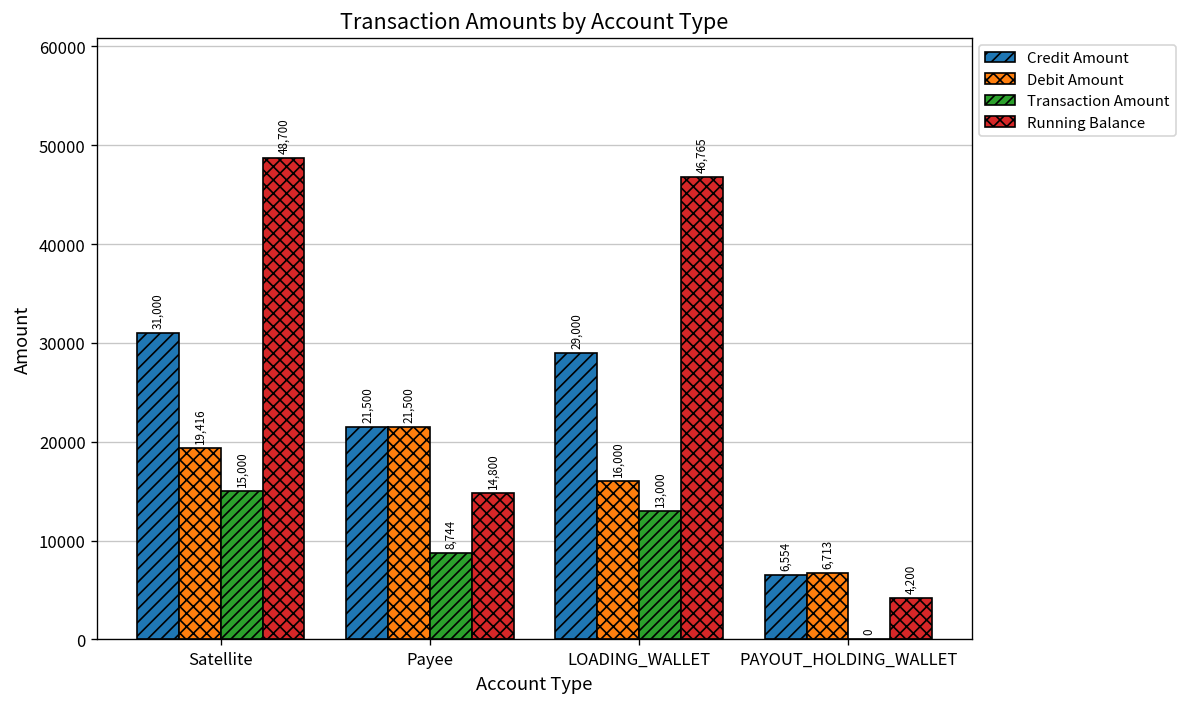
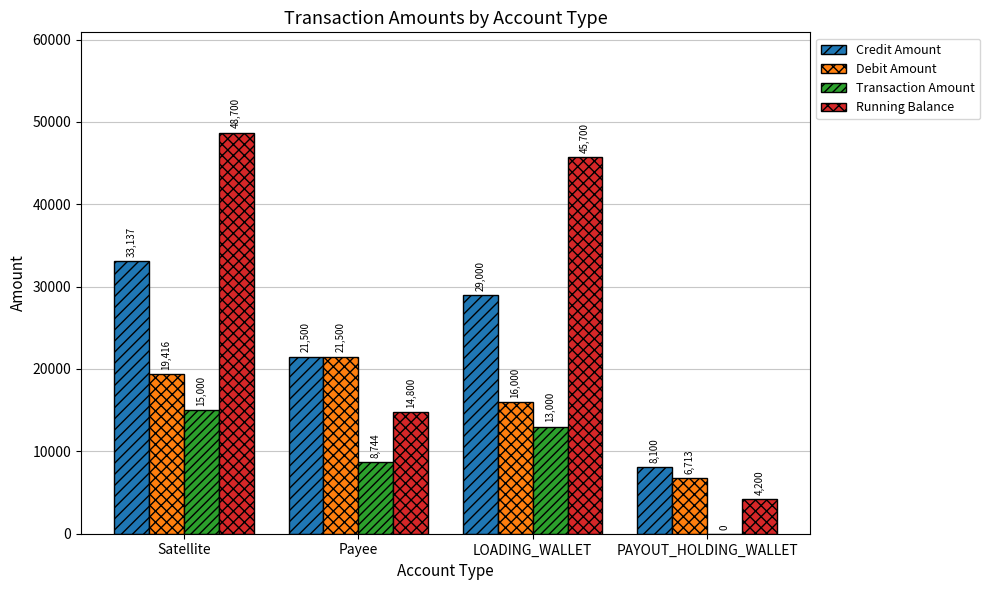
  {
    "Credit Amount": {
-     "Satellite": "31,000",
+     "Satellite": "33,137",
      "Payee": "21,500",
      "LOADING_WALLET": "29,000",
-     "PAYOUT_HOLDING_WALLET": "6,554"
+     "PAYOUT_HOLDING_WALLET": "8,100"
    },
    "Debit Amount": {
      "Satellite": "19,416",
      "Payee": "21,500",
      "LOADING_WALLET": "16,000",
      "PAYOUT_HOLDING_WALLET": "6,713"
    },
    "Transaction Amount": {
      "Satellite": "15,000",
      "Payee": "8,744",
      "LOADING_WALLET": "13,000",
      "PAYOUT_HOLDING_WALLET": "0"
    },
    "Running Balance": {
      "Satellite": "48,700",
      "Payee": "14,800",
-     "LOADING_WALLET": "46,765",
+     "LOADING_WALLET": "45,700",
      "PAYOUT_HOLDING_WALLET": "4,200"
    }
  }
